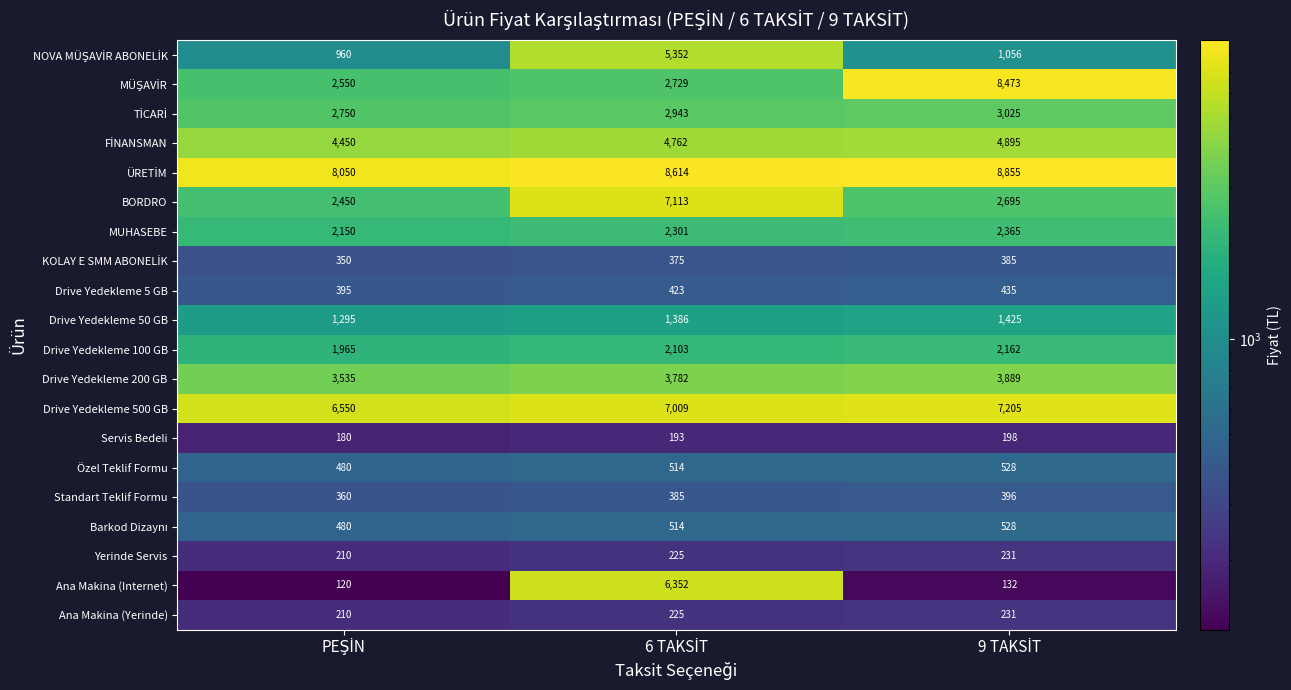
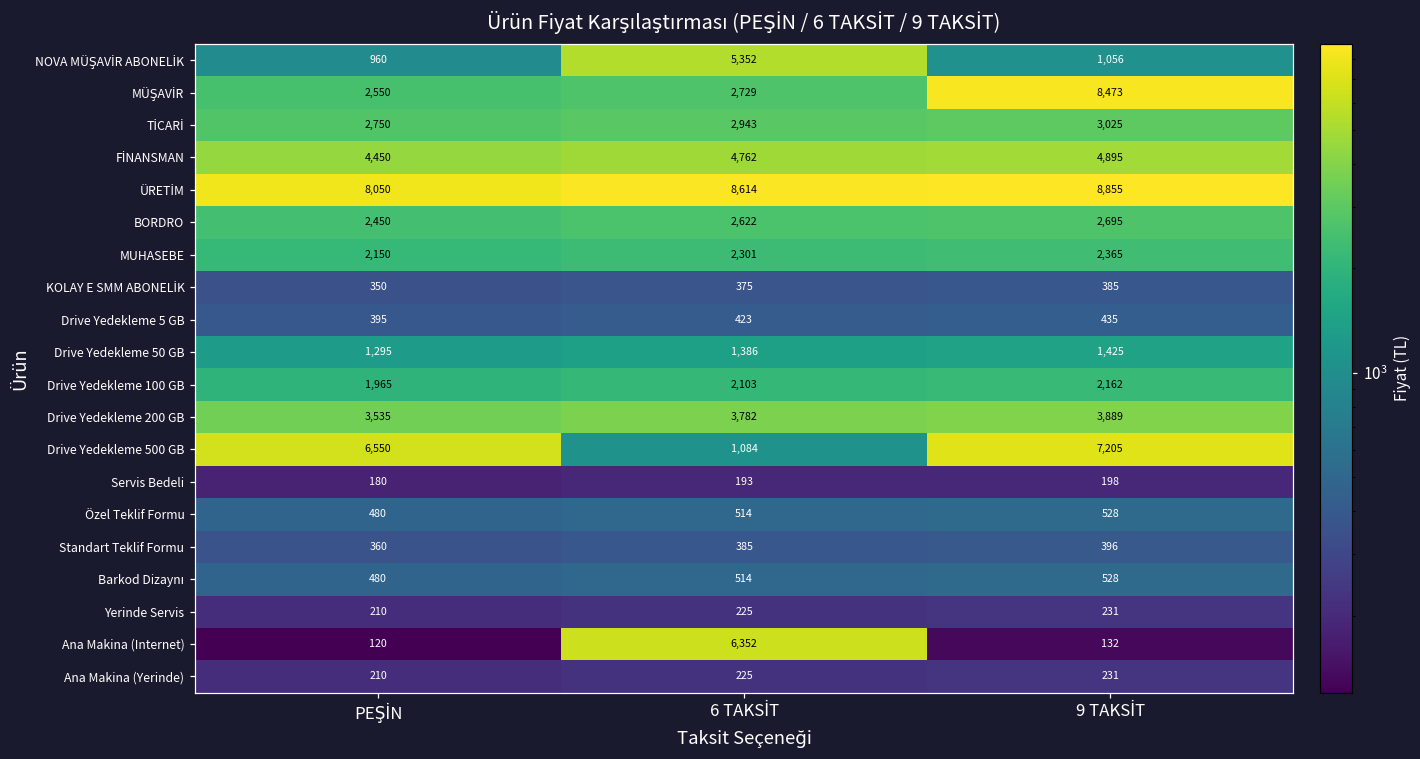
  {
    "NOVA MÜŞAVİR ABONELİK": {
      "PEŞİN": "960",
      "6 TAKSİT": "5,352",
      "9 TAKSİT": "1,056"
    },
    "MÜŞAVİR": {
      "PEŞİN": "2,550",
      "6 TAKSİT": "2,729",
      "9 TAKSİT": "8,473"
    },
    "TİCARİ": {
      "PEŞİN": "2,750",
      "6 TAKSİT": "2,943",
      "9 TAKSİT": "3,025"
    },
    "FİNANSMAN": {
      "PEŞİN": "4,450",
      "6 TAKSİT": "4,762",
      "9 TAKSİT": "4,895"
    },
    "ÜRETİM": {
      "PEŞİN": "8,050",
      "6 TAKSİT": "8,614",
      "9 TAKSİT": "8,855"
    },
    "BORDRO": {
      "PEŞİN": "2,450",
-     "6 TAKSİT": "7,113",
+     "6 TAKSİT": "2,622",
      "9 TAKSİT": "2,695"
    },
    "MUHASEBE": {
      "PEŞİN": "2,150",
      "6 TAKSİT": "2,301",
      "9 TAKSİT": "2,365"
    },
    "KOLAY E SMM ABONELİK": {
      "PEŞİN": "350",
      "6 TAKSİT": "375",
      "9 TAKSİT": "385"
    },
    "Drive Yedekleme 5 GB": {
      "PEŞİN": "395",
      "6 TAKSİT": "423",
      "9 TAKSİT": "435"
    },
    "Drive Yedekleme 50 GB": {
      "PEŞİN": "1,295",
      "6 TAKSİT": "1,386",
      "9 TAKSİT": "1,425"
    },
    "Drive Yedekleme 100 GB": {
      "PEŞİN": "1,965",
      "6 TAKSİT": "2,103",
      "9 TAKSİT": "2,162"
    },
    "Drive Yedekleme 200 GB": {
      "PEŞİN": "3,535",
      "6 TAKSİT": "3,782",
      "9 TAKSİT": "3,889"
    },
    "Drive Yedekleme 500 GB": {
      "PEŞİN": "6,550",
-     "6 TAKSİT": "7,009",
+     "6 TAKSİT": "1,084",
      "9 TAKSİT": "7,205"
    },
    "Servis Bedeli": {
      "PEŞİN": "180",
      "6 TAKSİT": "193",
      "9 TAKSİT": "198"
    },
    "Özel Teklif Formu": {
      "PEŞİN": "480",
      "6 TAKSİT": "514",
      "9 TAKSİT": "528"
    },
    "Standart Teklif Formu": {
      "PEŞİN": "360",
      "6 TAKSİT": "385",
      "9 TAKSİT": "396"
    },
    "Barkod Dizaynı": {
      "PEŞİN": "480",
      "6 TAKSİT": "514",
      "9 TAKSİT": "528"
    },
    "Yerinde Servis": {
      "PEŞİN": "210",
      "6 TAKSİT": "225",
      "9 TAKSİT": "231"
    },
    "Ana Makina (Internet)": {
      "PEŞİN": "120",
      "6 TAKSİT": "6,352",
      "9 TAKSİT": "132"
    },
    "Ana Makina (Yerinde)": {
      "PEŞİN": "210",
      "6 TAKSİT": "225",
      "9 TAKSİT": "231"
    }
  }
